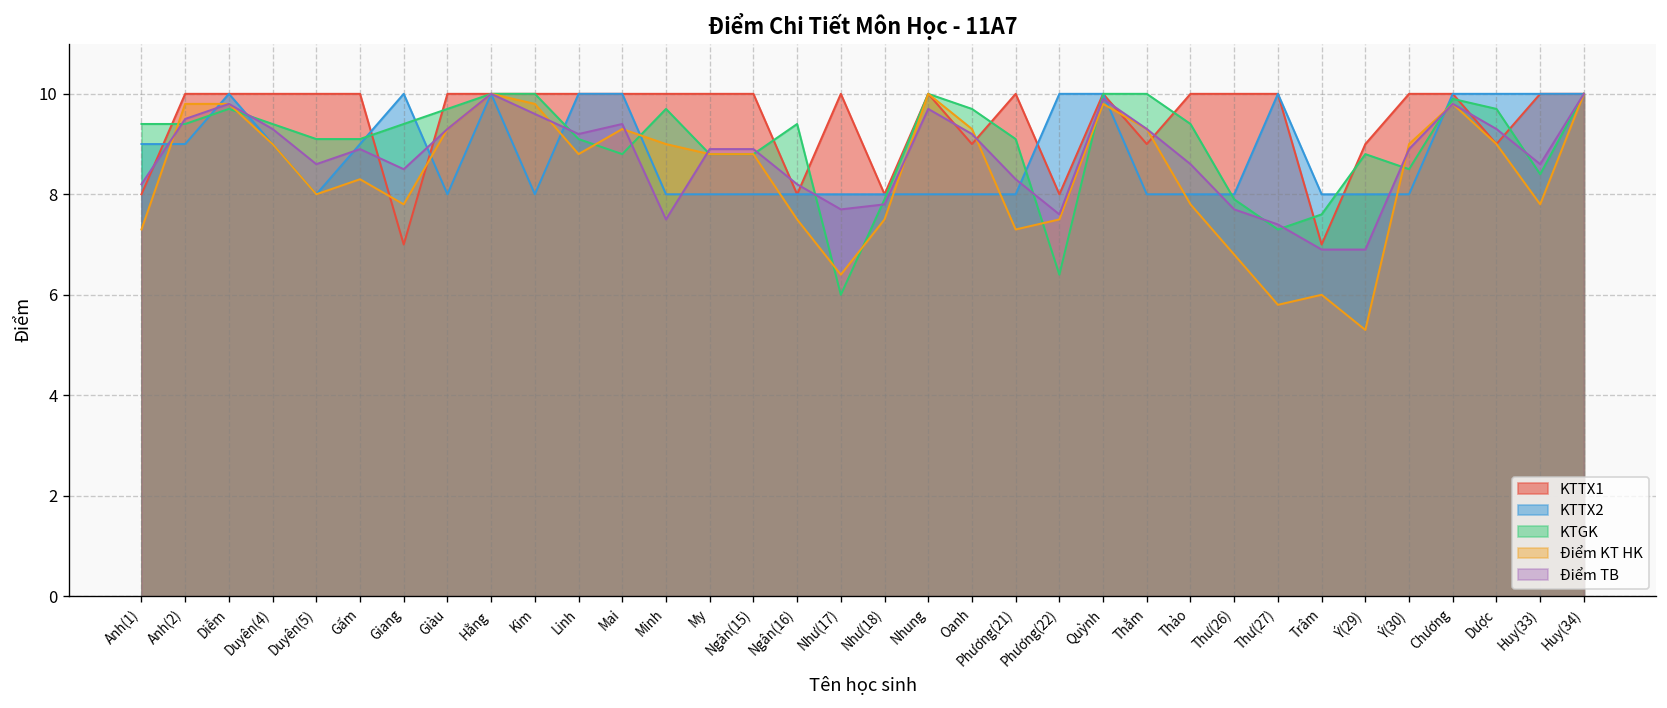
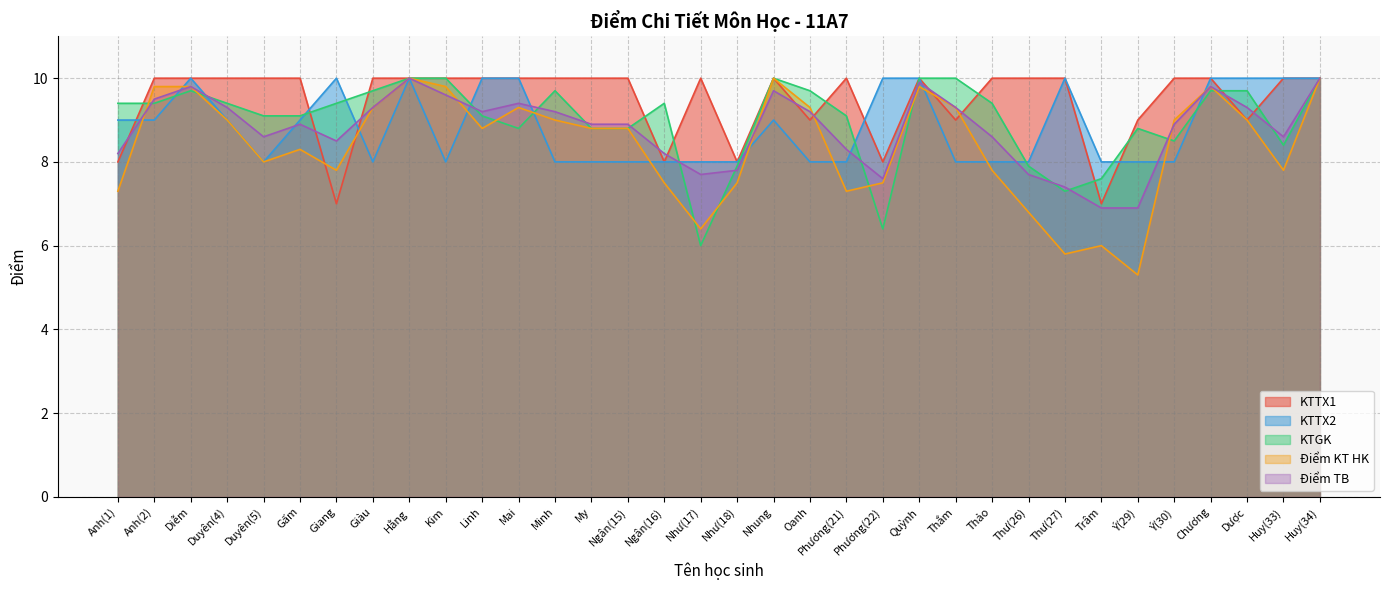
  {
    "KTTX1": {
      "Anh(1)": 8.0,
      "Anh(2)": 10.0,
      "Duyên(4)": 10.0,
      "Duyên(5)": 10.0,
      "Gấm": 10.0,
      "Giang": 7.0,
      "Giàu": 10.0,
      "Minh": 10.0,
      "My": 10.0,
      "Ngân(15)": 10.0,
      "Như(17)": 10.0,
      "Oanh": 9.0,
      "Phương(21)": 10.0,
      "Phương(22)": 8.0,
      "Thắm": 9.0,
      "Thảo": 10.0,
      "Thư(26)": 10.0,
      "Trâm": 7.0,
      "Ý(29)": 9.0,
      "Ý(30)": 10.0
    },
    "KTTX2": {
      "Anh(1)": 9,
      "Anh(2)": 9,
      "Gấm": 9,
      "Giang": 10,
      "Giàu": 8,
      "Kim": 8,
      "Minh": 8,
      "My": 8,
      "Ngân(15)": 8,
      "Như(17)": 8,
-     "Nhung": 8,
+     "Nhung": 9,
      "Oanh": 8,
      "Phương(21)": 8,
      "Phương(22)": 10,
      "Thắm": 8,
      "Thảo": 8,
      "Thư(26)": 8,
      "Trâm": 8,
      "Ý(29)": 8,
      "Ý(30)": 8,
      "Dược": 10
    },
    "KTGK": {
      "Anh(1)": 9.4,
      "Anh(2)": 9.4,
      "Diễm": 9.7,
      "Duyên(4)": 9.4,
      "Duyên(5)": 9.1,
      "Gấm": 9.1,
      "Giang": 9.4,
      "Giàu": 9.7,
      "Linh": 9.1,
      "Mai": 8.8,
      "Minh": 9.7,
      "Ngân(16)": 9.4,
      "Như(17)": 6.0,
      "Như(18)": 7.9,
      "Oanh": 9.7,
      "Phương(21)": 9.1,
      "Phương(22)": 6.4,
      "Thắm": 10.0,
      "Thảo": 9.4,
      "Thư(26)": 7.9,
      "Thư(27)": 7.3,
      "Trâm": 7.6,
      "Ý(29)": 8.8,
      "Ý(30)": 8.5,
-     "Chương": 9.9,
+     "Chương": 9.7,
      "Dược": 9.7,
      "Huy(33)": 8.4
    },
    "Điểm KT HK": {
      "Anh(1)": 7.3,
      "Anh(2)": 9.8,
      "Gấm": 8.3,
      "Giang": 7.8,
      "Kim": 9.8,
      "Linh": 8.8,
      "Mai": 9.3,
      "Minh": 9.0,
      "Ngân(16)": 7.5,
      "Như(17)": 6.4,
      "Như(18)": 7.5,
      "Oanh": 9.3,
      "Phương(21)": 7.3,
      "Phương(22)": 7.5,
      "Quỳnh": 9.8,
      "Thảo": 7.8,
      "Thư(26)": 6.8,
      "Thư(27)": 5.8,
      "Trâm": 6.0,
      "Ý(29)": 5.3,
      "Ý(30)": 9.0,
      "Huy(33)": 7.8
    },
    "Điểm TB": {
      "Anh(1)": 8.2,
      "Anh(2)": 9.5,
      "Duyên(4)": 9.3,
      "Duyên(5)": 8.6,
      "Gấm": 8.9,
      "Giang": 8.5,
      "Kim": 9.6,
      "Linh": 9.2,
      "Mai": 9.4,
-     "Minh": 7.5,
+     "Minh": 9.2,
      "My": 8.9,
      "Ngân(15)": 8.9,
      "Ngân(16)": 8.2,
      "Như(17)": 7.7,
      "Như(18)": 7.8,
      "Nhung": 9.7,
      "Oanh": 9.2,
      "Phương(21)": 8.3,
      "Phương(22)": 7.6,
      "Quỳnh": 9.9,
      "Thảo": 8.6,
      "Thư(26)": 7.7,
      "Thư(27)": 7.4,
      "Trâm": 6.9,
      "Ý(29)": 6.9,
      "Ý(30)": 8.9,
      "Dược": 9.3,
      "Huy(33)": 8.6
    }
  }
